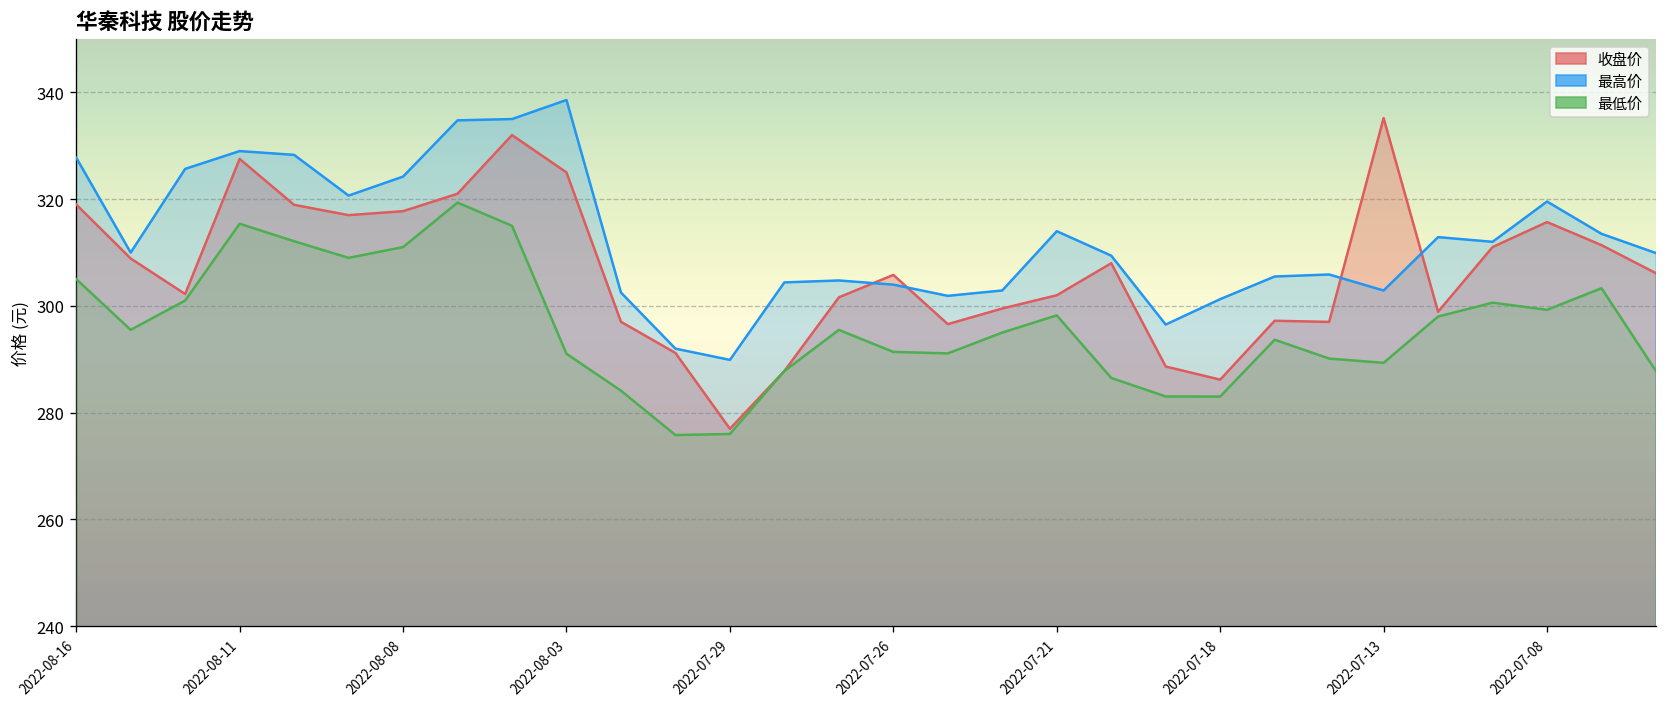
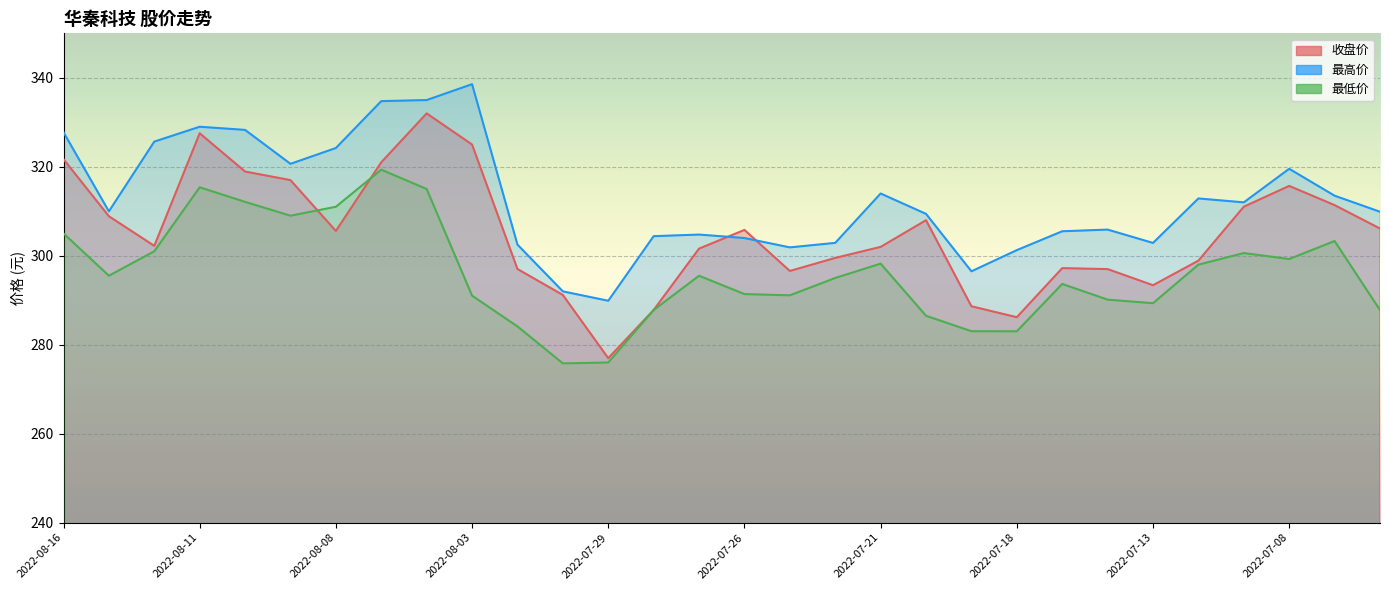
  {
    "收盘价": {
-     "2022-08-16": 319,
+     "2022-08-16": 322,
      "2022-08-11": 328,
-     "2022-08-08": 318,
+     "2022-08-08": 306,
      "2022-08-03": 325,
      "2022-07-29": 277,
      "2022-07-26": 306,
      "2022-07-21": 302,
      "2022-07-18": 286,
-     "2022-07-13": 335,
+     "2022-07-13": 293,
      "2022-07-08": 316
    }
  }
